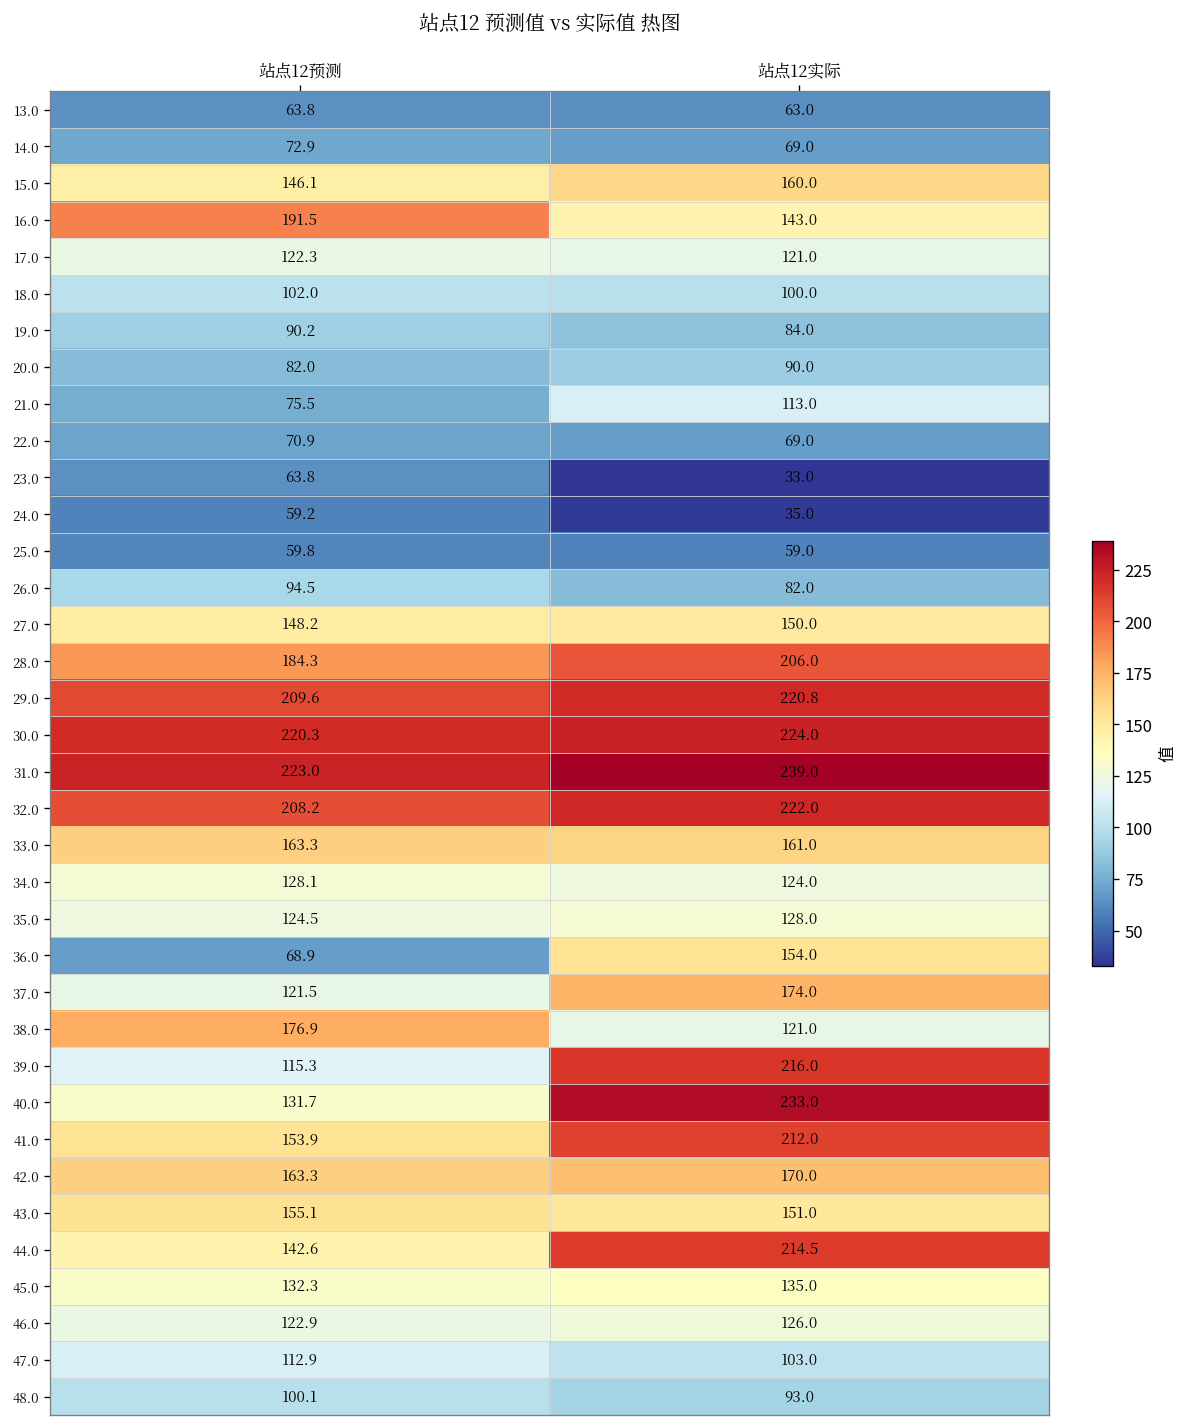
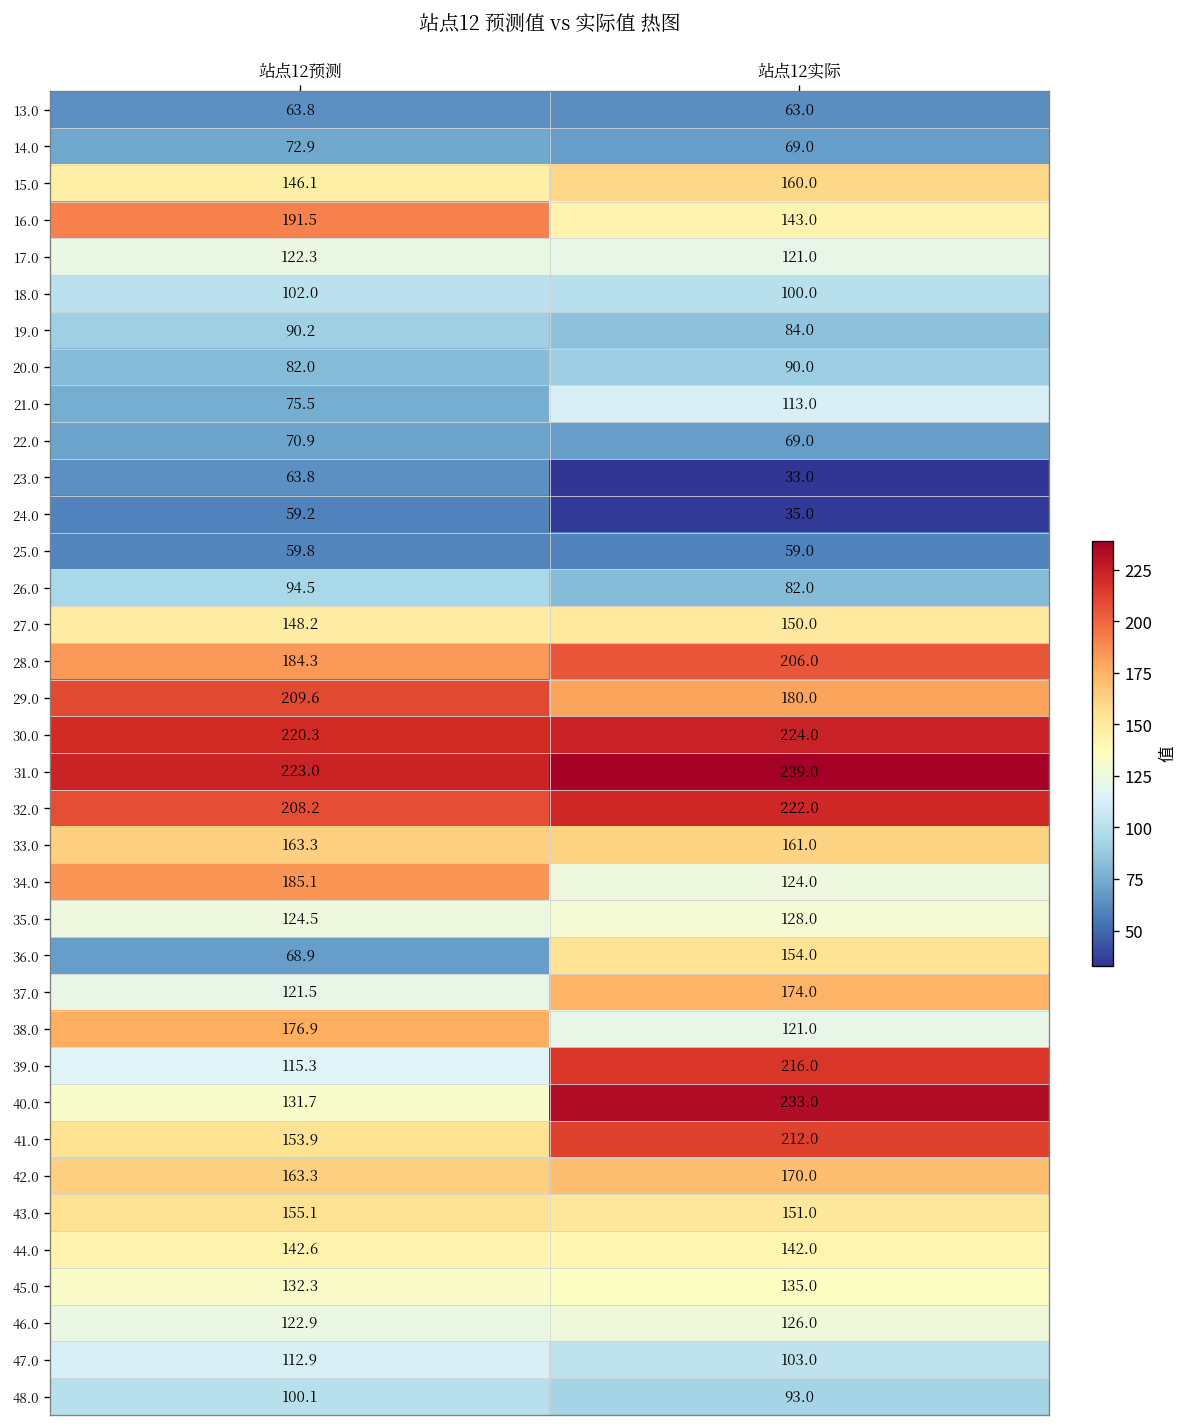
  {
    "13.0": {
      "站点12预测": 63.8,
      "站点12实际": 63.0
    },
    "14.0": {
      "站点12预测": 72.9,
      "站点12实际": 69.0
    },
    "15.0": {
      "站点12预测": 146.1,
      "站点12实际": 160.0
    },
    "16.0": {
      "站点12预测": 191.5,
      "站点12实际": 143.0
    },
    "17.0": {
      "站点12预测": 122.3,
      "站点12实际": 121.0
    },
    "18.0": {
      "站点12预测": 102.0,
      "站点12实际": 100.0
    },
    "19.0": {
      "站点12预测": 90.2,
      "站点12实际": 84.0
    },
    "20.0": {
      "站点12预测": 82.0,
      "站点12实际": 90.0
    },
    "21.0": {
      "站点12预测": 75.5,
      "站点12实际": 113.0
    },
    "22.0": {
      "站点12预测": 70.9,
      "站点12实际": 69.0
    },
    "23.0": {
      "站点12预测": 63.8,
      "站点12实际": 33.0
    },
    "24.0": {
      "站点12预测": 59.2,
      "站点12实际": 35.0
    },
    "25.0": {
      "站点12预测": 59.8,
      "站点12实际": 59.0
    },
    "26.0": {
      "站点12预测": 94.5,
      "站点12实际": 82.0
    },
    "27.0": {
      "站点12预测": 148.2,
      "站点12实际": 150.0
    },
    "28.0": {
      "站点12预测": 184.3,
      "站点12实际": 206.0
    },
    "29.0": {
      "站点12预测": 209.6,
-     "站点12实际": 220.8
+     "站点12实际": 180.0
    },
    "30.0": {
      "站点12预测": 220.3,
      "站点12实际": 224.0
    },
    "31.0": {
      "站点12预测": 223.0,
      "站点12实际": 239.0
    },
    "32.0": {
      "站点12预测": 208.2,
      "站点12实际": 222.0
    },
    "33.0": {
      "站点12预测": 163.3,
      "站点12实际": 161.0
    },
    "34.0": {
-     "站点12预测": 128.1,
+     "站点12预测": 185.1,
      "站点12实际": 124.0
    },
    "35.0": {
      "站点12预测": 124.5,
      "站点12实际": 128.0
    },
    "36.0": {
      "站点12预测": 68.9,
      "站点12实际": 154.0
    },
    "37.0": {
      "站点12预测": 121.5,
      "站点12实际": 174.0
    },
    "38.0": {
      "站点12预测": 176.9,
      "站点12实际": 121.0
    },
    "39.0": {
      "站点12预测": 115.3,
      "站点12实际": 216.0
    },
    "40.0": {
      "站点12预测": 131.7,
      "站点12实际": 233.0
    },
    "41.0": {
      "站点12预测": 153.9,
      "站点12实际": 212.0
    },
    "42.0": {
      "站点12预测": 163.3,
      "站点12实际": 170.0
    },
    "43.0": {
      "站点12预测": 155.1,
      "站点12实际": 151.0
    },
    "44.0": {
      "站点12预测": 142.6,
-     "站点12实际": 214.5
+     "站点12实际": 142.0
    },
    "45.0": {
      "站点12预测": 132.3,
      "站点12实际": 135.0
    },
    "46.0": {
      "站点12预测": 122.9,
      "站点12实际": 126.0
    },
    "47.0": {
      "站点12预测": 112.9,
      "站点12实际": 103.0
    },
    "48.0": {
      "站点12预测": 100.1,
      "站点12实际": 93.0
    }
  }
